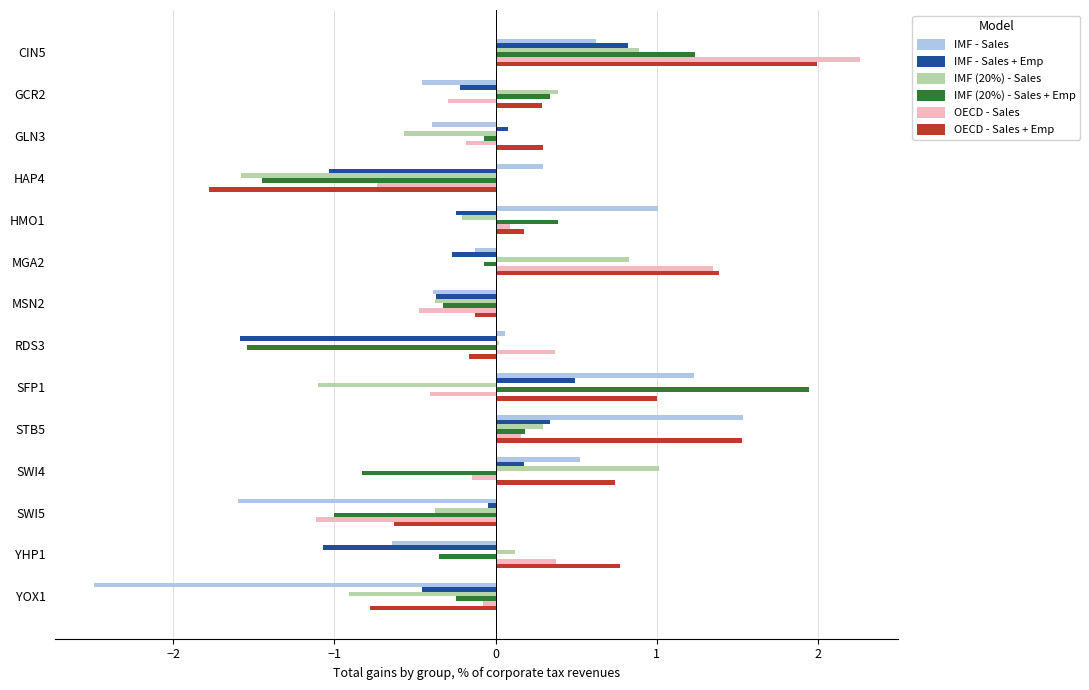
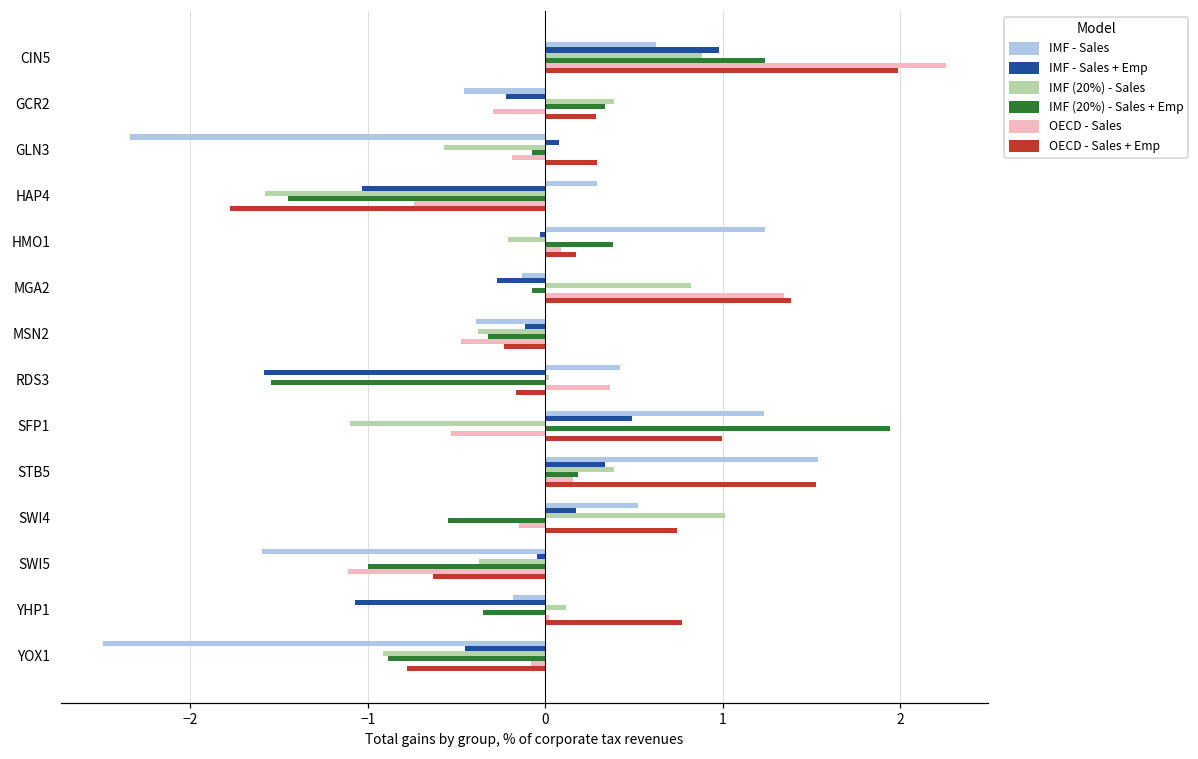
  {
    "IMF - Sales": {
      "CIN5": 0.62,
      "GCR2": -0.46,
-     "GLN3": -0.39,
+     "GLN3": -2.34,
      "HAP4": 0.29,
-     "HMO1": 1.01,
+     "HMO1": 1.24,
      "MGA2": -0.13,
      "MSN2": -0.39,
-     "RDS3": 0.06,
+     "RDS3": 0.42,
      "SFP1": 1.23,
      "STB5": 1.54,
      "SWI4": 0.52,
      "SWI5": -1.60,
-     "YHP1": -0.64,
+     "YHP1": -0.18,
      "YOX1": -2.49
    },
    "IMF - Sales + Emp": {
-     "CIN5": 0.82,
+     "CIN5": 0.98,
      "GCR2": -0.22,
      "GLN3": 0.08,
      "HAP4": -1.03,
-     "HMO1": -0.25,
+     "HMO1": -0.03,
      "MGA2": -0.27,
-     "MSN2": -0.37,
+     "MSN2": -0.11,
      "RDS3": -1.58,
      "SFP1": 0.49,
      "STB5": 0.34,
      "SWI4": 0.18,
      "SWI5": -0.05,
      "YHP1": -1.07,
      "YOX1": -0.45
    },
    "IMF (20%) - Sales": {
      "CIN5": 0.89,
      "GCR2": 0.39,
      "GLN3": -0.57,
      "HAP4": -1.58,
      "HMO1": -0.21,
      "MGA2": 0.82,
      "MSN2": -0.38,
      "RDS3": 0.02,
      "SFP1": -1.10,
-     "STB5": 0.30,
+     "STB5": 0.39,
      "SWI4": 1.01,
      "SWI5": -0.37,
      "YHP1": 0.12,
      "YOX1": -0.91
    },
    "IMF (20%) - Sales + Emp": {
      "CIN5": 1.24,
      "GCR2": 0.34,
      "GLN3": -0.07,
      "HAP4": -1.45,
      "HMO1": 0.38,
      "MGA2": -0.07,
      "MSN2": -0.32,
      "RDS3": -1.54,
      "SFP1": 1.95,
      "STB5": 0.18,
-     "SWI4": -0.83,
+     "SWI4": -0.55,
      "SWI5": -1.00,
      "YHP1": -0.35,
-     "YOX1": -0.25
+     "YOX1": -0.89
    },
    "OECD - Sales": {
      "CIN5": 2.26,
      "GCR2": -0.30,
      "GLN3": -0.19,
      "HAP4": -0.74,
      "HMO1": 0.09,
      "MGA2": 1.35,
      "MSN2": -0.48,
      "RDS3": 0.37,
-     "SFP1": -0.41,
+     "SFP1": -0.53,
      "STB5": 0.16,
      "SWI4": -0.15,
      "SWI5": -1.11,
-     "YHP1": 0.37,
+     "YHP1": 0.02,
      "YOX1": -0.08
    },
    "OECD - Sales + Emp": {
      "CIN5": 1.99,
      "GCR2": 0.29,
      "GLN3": 0.29,
      "HAP4": -1.77,
      "HMO1": 0.18,
      "MGA2": 1.39,
-     "MSN2": -0.12,
+     "MSN2": -0.23,
      "RDS3": -0.16,
      "SFP1": 1.00,
      "STB5": 1.53,
      "SWI4": 0.74,
      "SWI5": -0.63,
      "YHP1": 0.77,
      "YOX1": -0.78
    }
  }
